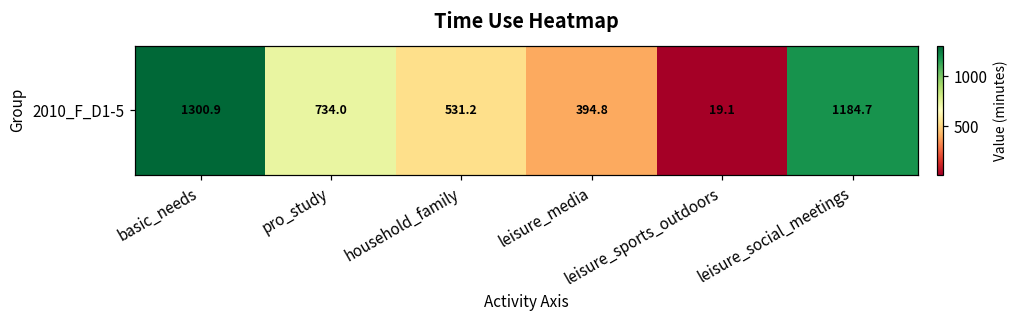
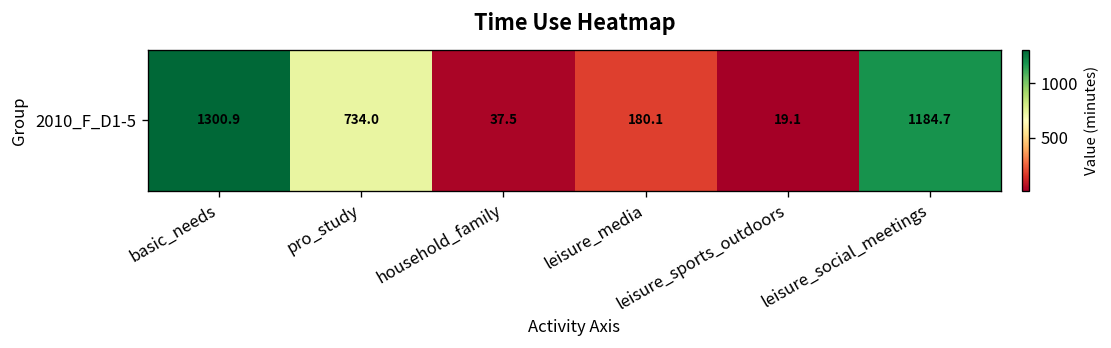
  {
    "2010_F_D1-5": {
      "basic_needs": 1300.9,
      "pro_study": 734.0,
-     "household_family": 531.2,
-     "leisure_media": 394.8,
+     "household_family": 37.5,
+     "leisure_media": 180.1,
      "leisure_sports_outdoors": 19.1,
      "leisure_social_meetings": 1184.7
    }
  }
